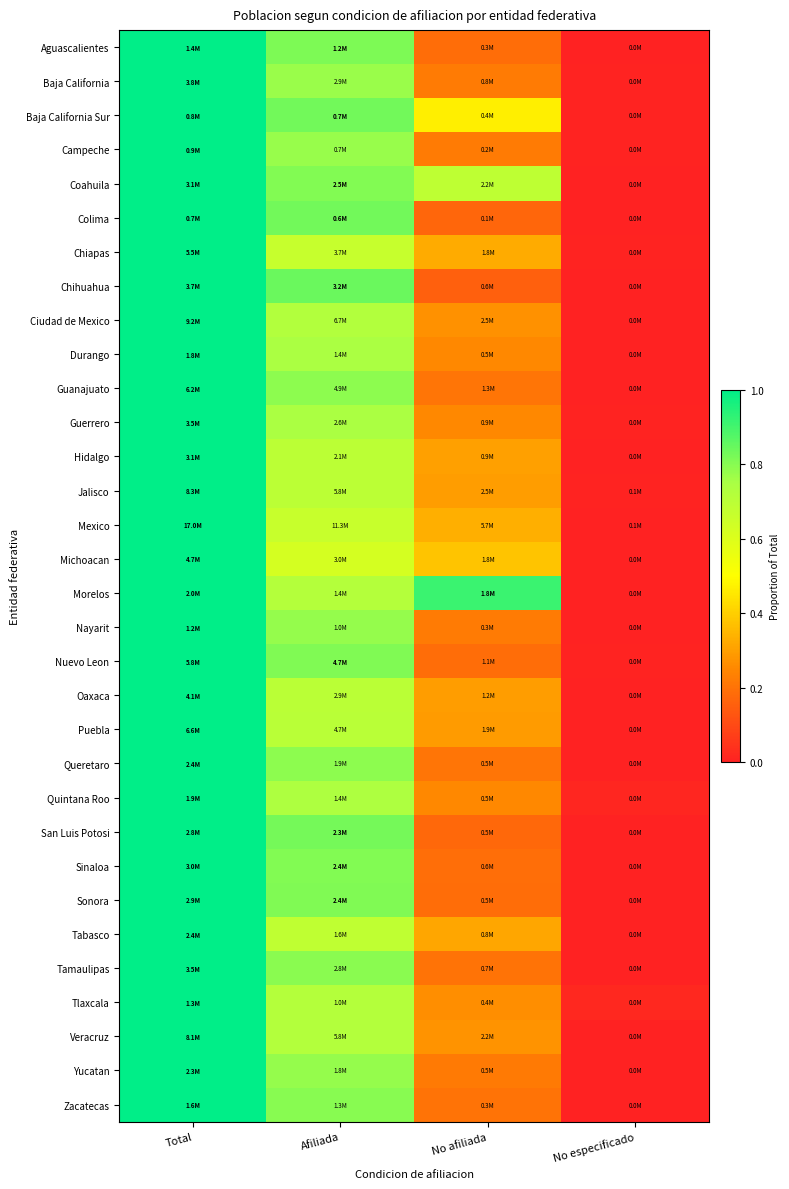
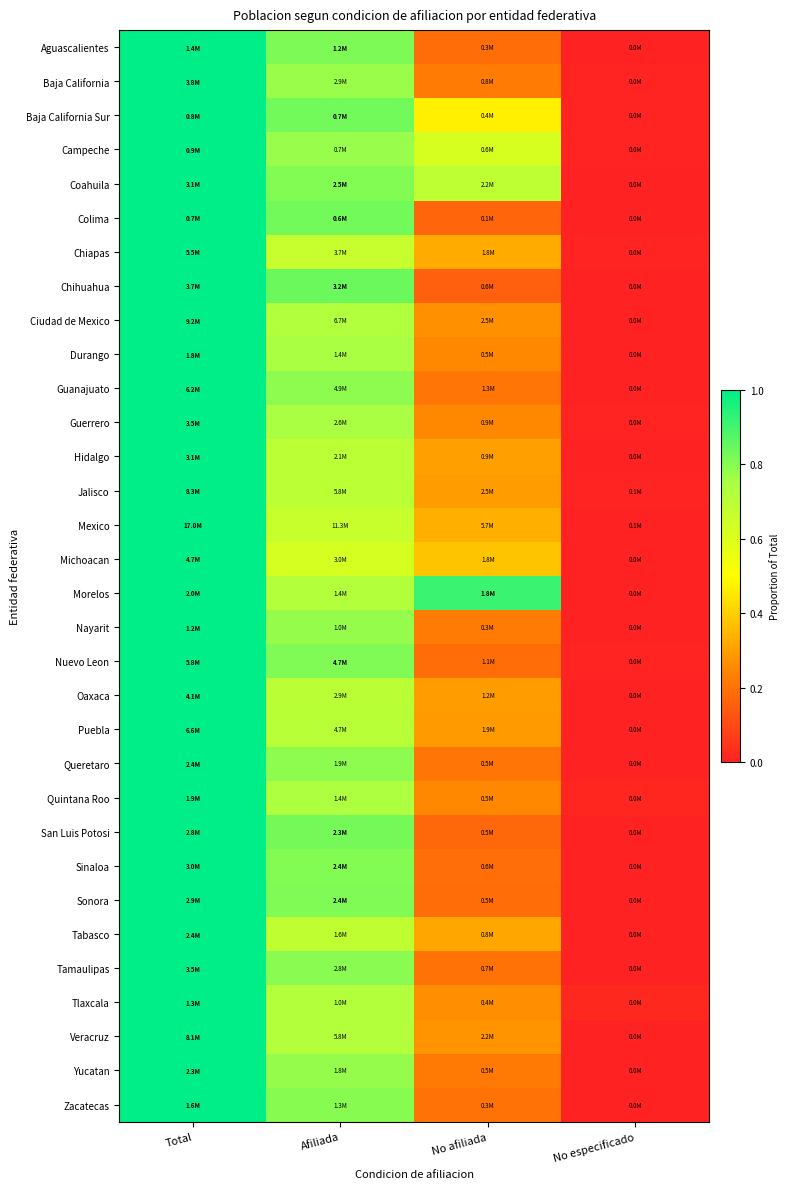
  {
    "Aguascalientes": {
      "Total": "1.4M",
      "Afiliada": "1.2M",
      "No afiliada": "0.3M",
      "No especificado": "0.0M"
    },
    "Baja California": {
      "Total": "3.8M",
      "Afiliada": "2.9M",
      "No afiliada": "0.8M",
      "No especificado": "0.0M"
    },
    "Baja California Sur": {
      "Total": "0.8M",
      "Afiliada": "0.7M",
      "No afiliada": "0.4M",
      "No especificado": "0.0M"
    },
    "Campeche": {
      "Total": "0.9M",
      "Afiliada": "0.7M",
-     "No afiliada": "0.2M",
+     "No afiliada": "0.6M",
      "No especificado": "0.0M"
    },
    "Coahuila": {
      "Total": "3.1M",
      "Afiliada": "2.5M",
      "No afiliada": "2.2M",
      "No especificado": "0.0M"
    },
    "Colima": {
      "Total": "0.7M",
      "Afiliada": "0.6M",
      "No afiliada": "0.1M",
      "No especificado": "0.0M"
    },
    "Chiapas": {
      "Total": "5.5M",
      "Afiliada": "3.7M",
      "No afiliada": "1.8M",
      "No especificado": "0.0M"
    },
    "Chihuahua": {
      "Total": "3.7M",
      "Afiliada": "3.2M",
      "No afiliada": "0.6M",
      "No especificado": "0.0M"
    },
    "Ciudad de Mexico": {
      "Total": "9.2M",
      "Afiliada": "6.7M",
      "No afiliada": "2.5M",
      "No especificado": "0.0M"
    },
    "Durango": {
      "Total": "1.8M",
      "Afiliada": "1.4M",
      "No afiliada": "0.5M",
      "No especificado": "0.0M"
    },
    "Guanajuato": {
      "Total": "6.2M",
      "Afiliada": "4.9M",
      "No afiliada": "1.3M",
      "No especificado": "0.0M"
    },
    "Guerrero": {
      "Total": "3.5M",
      "Afiliada": "2.6M",
      "No afiliada": "0.9M",
      "No especificado": "0.0M"
    },
    "Hidalgo": {
      "Total": "3.1M",
      "Afiliada": "2.1M",
      "No afiliada": "0.9M",
      "No especificado": "0.0M"
    },
    "Jalisco": {
      "Total": "8.3M",
      "Afiliada": "5.8M",
      "No afiliada": "2.5M",
      "No especificado": "0.1M"
    },
    "Mexico": {
      "Total": "17.0M",
      "Afiliada": "11.3M",
      "No afiliada": "5.7M",
      "No especificado": "0.1M"
    },
    "Michoacan": {
      "Total": "4.7M",
      "Afiliada": "3.0M",
      "No afiliada": "1.8M",
      "No especificado": "0.0M"
    },
    "Morelos": {
      "Total": "2.0M",
      "Afiliada": "1.4M",
      "No afiliada": "1.8M",
      "No especificado": "0.0M"
    },
    "Nayarit": {
      "Total": "1.2M",
      "Afiliada": "1.0M",
      "No afiliada": "0.3M",
      "No especificado": "0.0M"
    },
    "Nuevo Leon": {
      "Total": "5.8M",
      "Afiliada": "4.7M",
      "No afiliada": "1.1M",
      "No especificado": "0.0M"
    },
    "Oaxaca": {
      "Total": "4.1M",
      "Afiliada": "2.9M",
      "No afiliada": "1.2M",
      "No especificado": "0.0M"
    },
    "Puebla": {
      "Total": "6.6M",
      "Afiliada": "4.7M",
      "No afiliada": "1.9M",
      "No especificado": "0.0M"
    },
    "Queretaro": {
      "Total": "2.4M",
      "Afiliada": "1.9M",
      "No afiliada": "0.5M",
      "No especificado": "0.0M"
    },
    "Quintana Roo": {
      "Total": "1.9M",
      "Afiliada": "1.4M",
      "No afiliada": "0.5M",
      "No especificado": "0.0M"
    },
    "San Luis Potosi": {
      "Total": "2.8M",
      "Afiliada": "2.3M",
      "No afiliada": "0.5M",
      "No especificado": "0.0M"
    },
    "Sinaloa": {
      "Total": "3.0M",
      "Afiliada": "2.4M",
      "No afiliada": "0.6M",
      "No especificado": "0.0M"
    },
    "Sonora": {
      "Total": "2.9M",
      "Afiliada": "2.4M",
      "No afiliada": "0.5M",
      "No especificado": "0.0M"
    },
    "Tabasco": {
      "Total": "2.4M",
      "Afiliada": "1.6M",
      "No afiliada": "0.8M",
      "No especificado": "0.0M"
    },
    "Tamaulipas": {
      "Total": "3.5M",
      "Afiliada": "2.8M",
      "No afiliada": "0.7M",
      "No especificado": "0.0M"
    },
    "Tlaxcala": {
      "Total": "1.3M",
      "Afiliada": "1.0M",
      "No afiliada": "0.4M",
      "No especificado": "0.0M"
    },
    "Veracruz": {
      "Total": "8.1M",
      "Afiliada": "5.8M",
      "No afiliada": "2.2M",
      "No especificado": "0.0M"
    },
    "Yucatan": {
      "Total": "2.3M",
      "Afiliada": "1.8M",
      "No afiliada": "0.5M",
      "No especificado": "0.0M"
    },
    "Zacatecas": {
      "Total": "1.6M",
      "Afiliada": "1.3M",
      "No afiliada": "0.3M",
      "No especificado": "0.0M"
    }
  }
